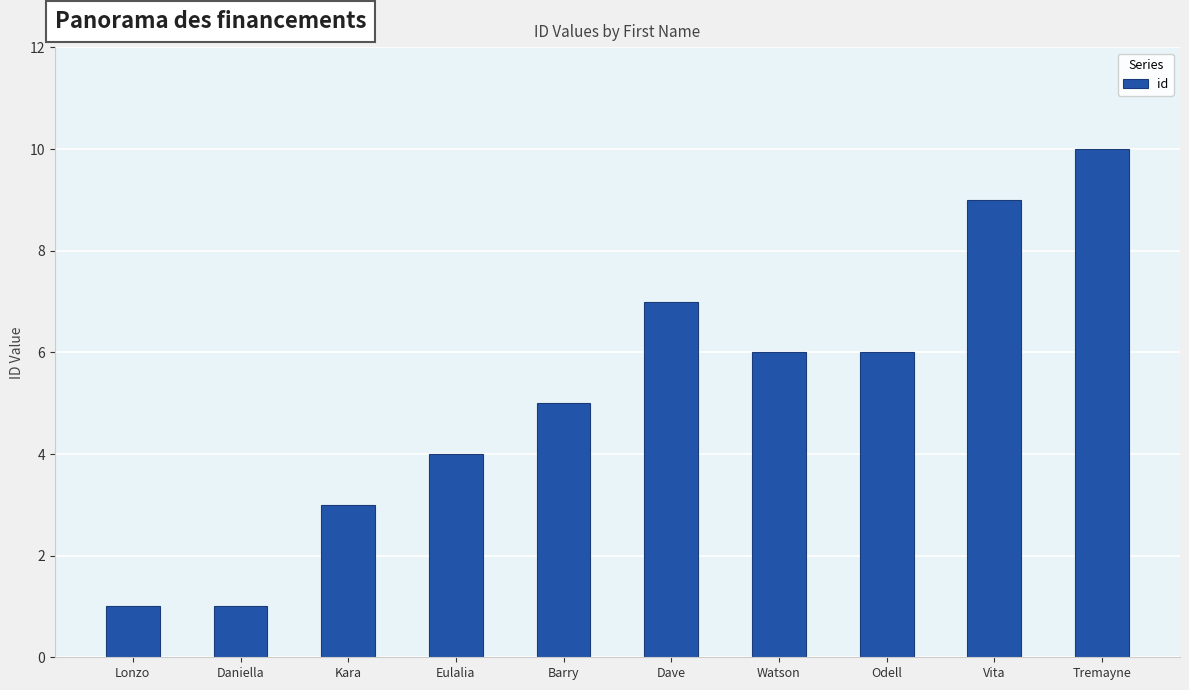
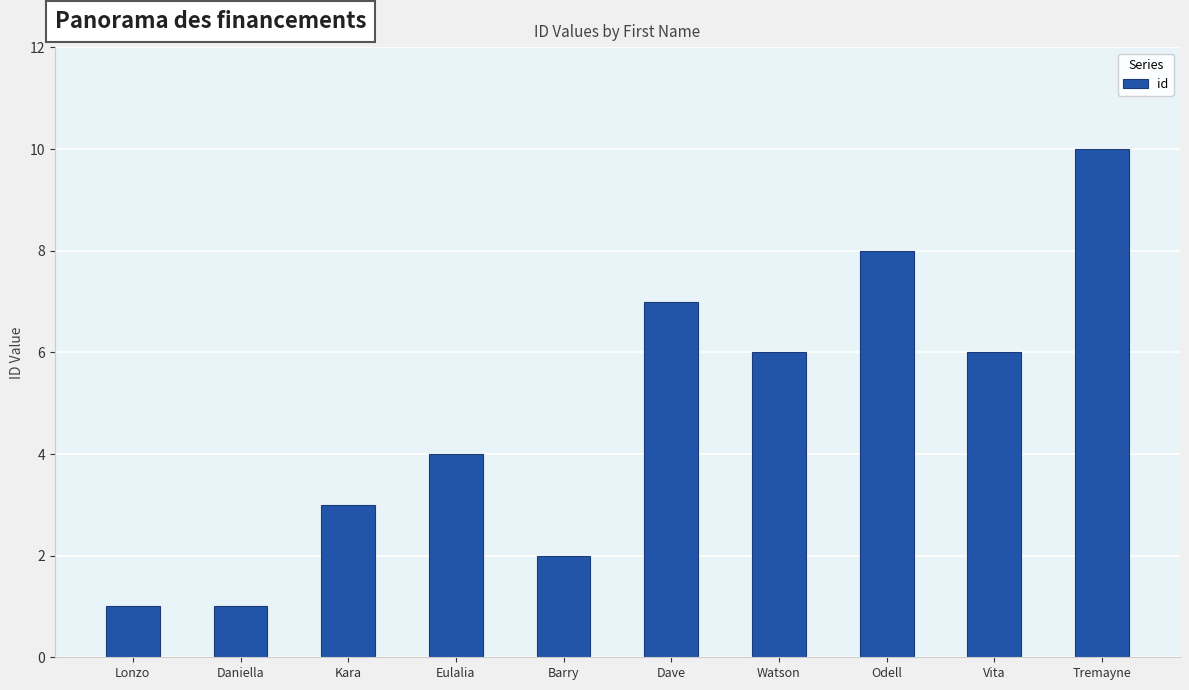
  {
    "Lonzo": 1,
    "Daniella": 1,
    "Kara": 3,
    "Eulalia": 4,
-   "Barry": 5,
+   "Barry": 2,
    "Dave": 7,
    "Watson": 6,
-   "Odell": 6,
-   "Vita": 9,
+   "Odell": 8,
+   "Vita": 6,
    "Tremayne": 10
  }
